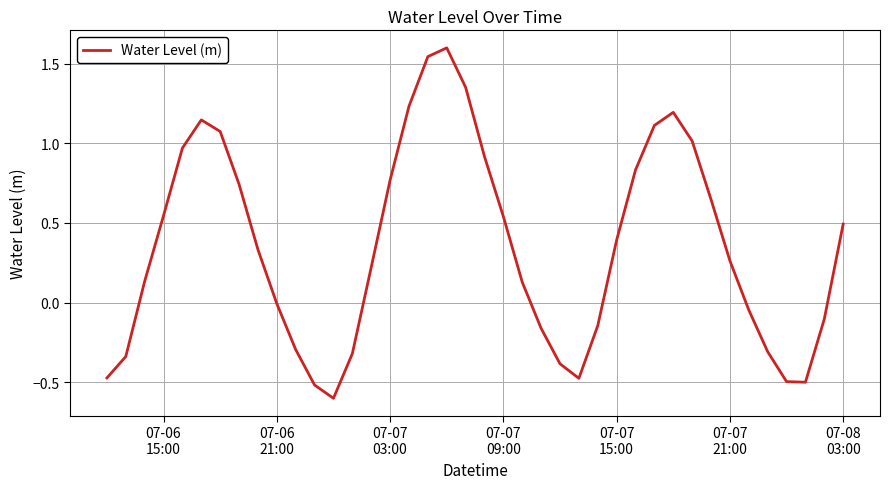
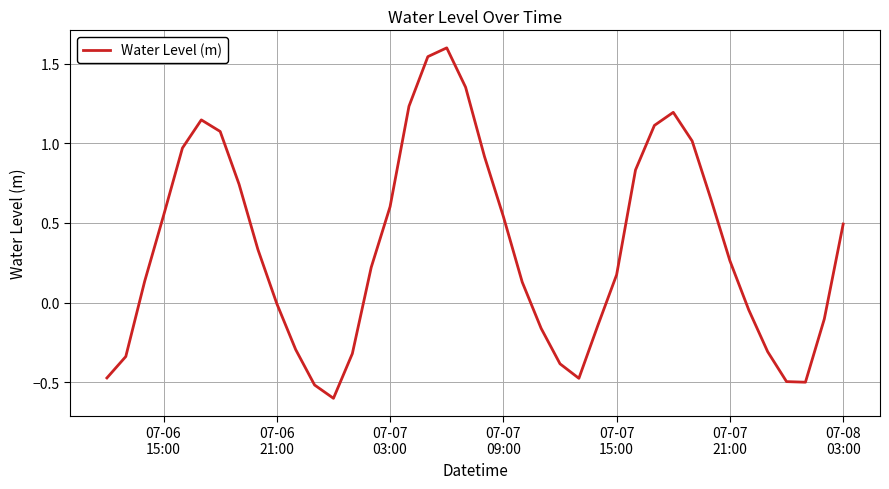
  {
    "07-06 15:00": 0.55,
    "07-06 21:00": -0.01,
-   "07-07 03:00": 0.77,
+   "07-07 03:00": 0.60,
    "07-07 09:00": 0.54,
-   "07-07 15:00": 0.39,
+   "07-07 15:00": 0.17,
    "07-07 21:00": 0.26,
    "07-08 03:00": 0.49
  }
